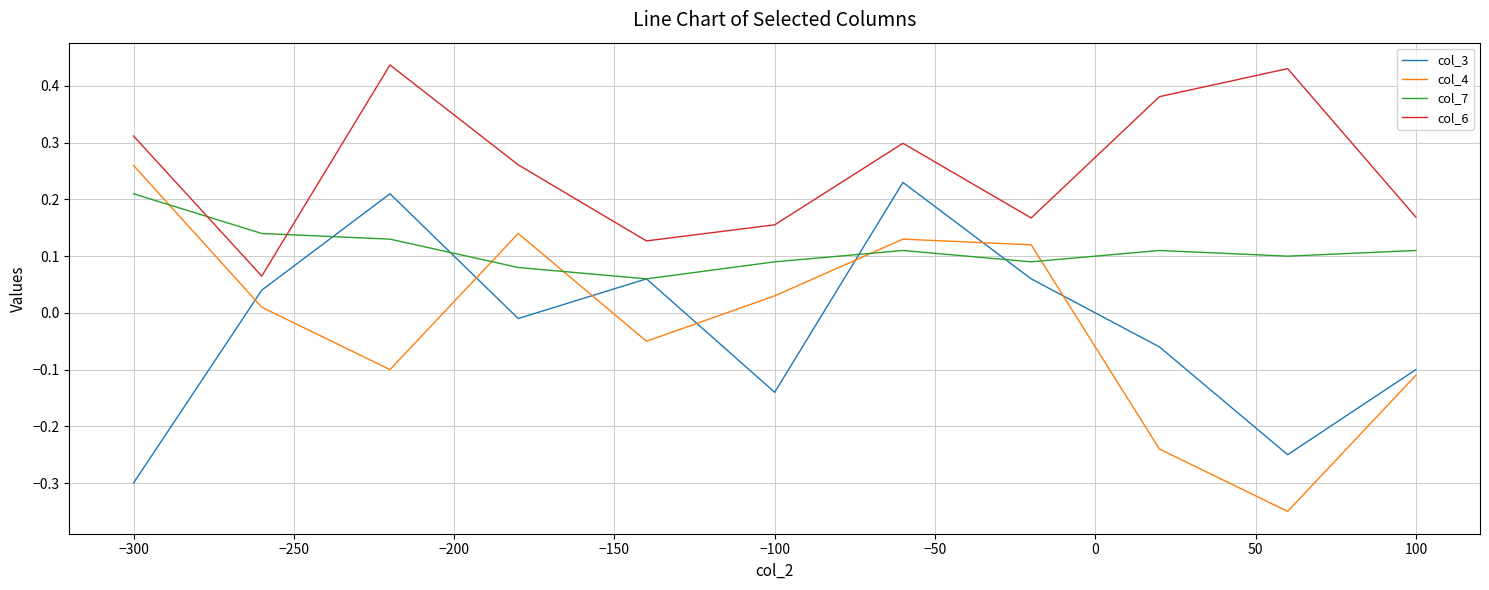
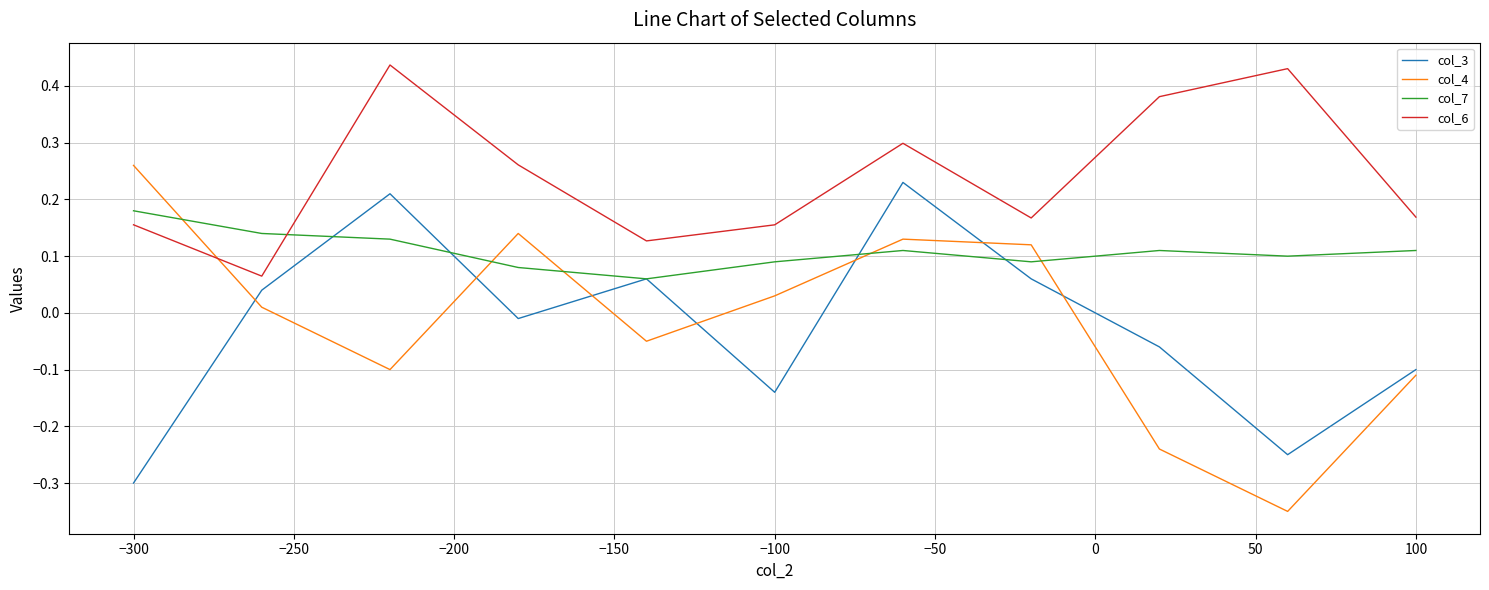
  {
    "col_3": {
      "−300": -0.30,
      "−100": -0.14,
      "100": -0.10
    },
    "col_4": {
      "−300": 0.26,
      "−100": 0.03,
      "100": -0.11
    },
    "col_7": {
-     "−300": 0.21,
+     "−300": 0.18,
      "−100": 0.09,
      "100": 0.11
    },
    "col_6": {
-     "−300": 0.31,
+     "−300": 0.16,
      "−100": 0.16,
      "100": 0.17
    }
  }
